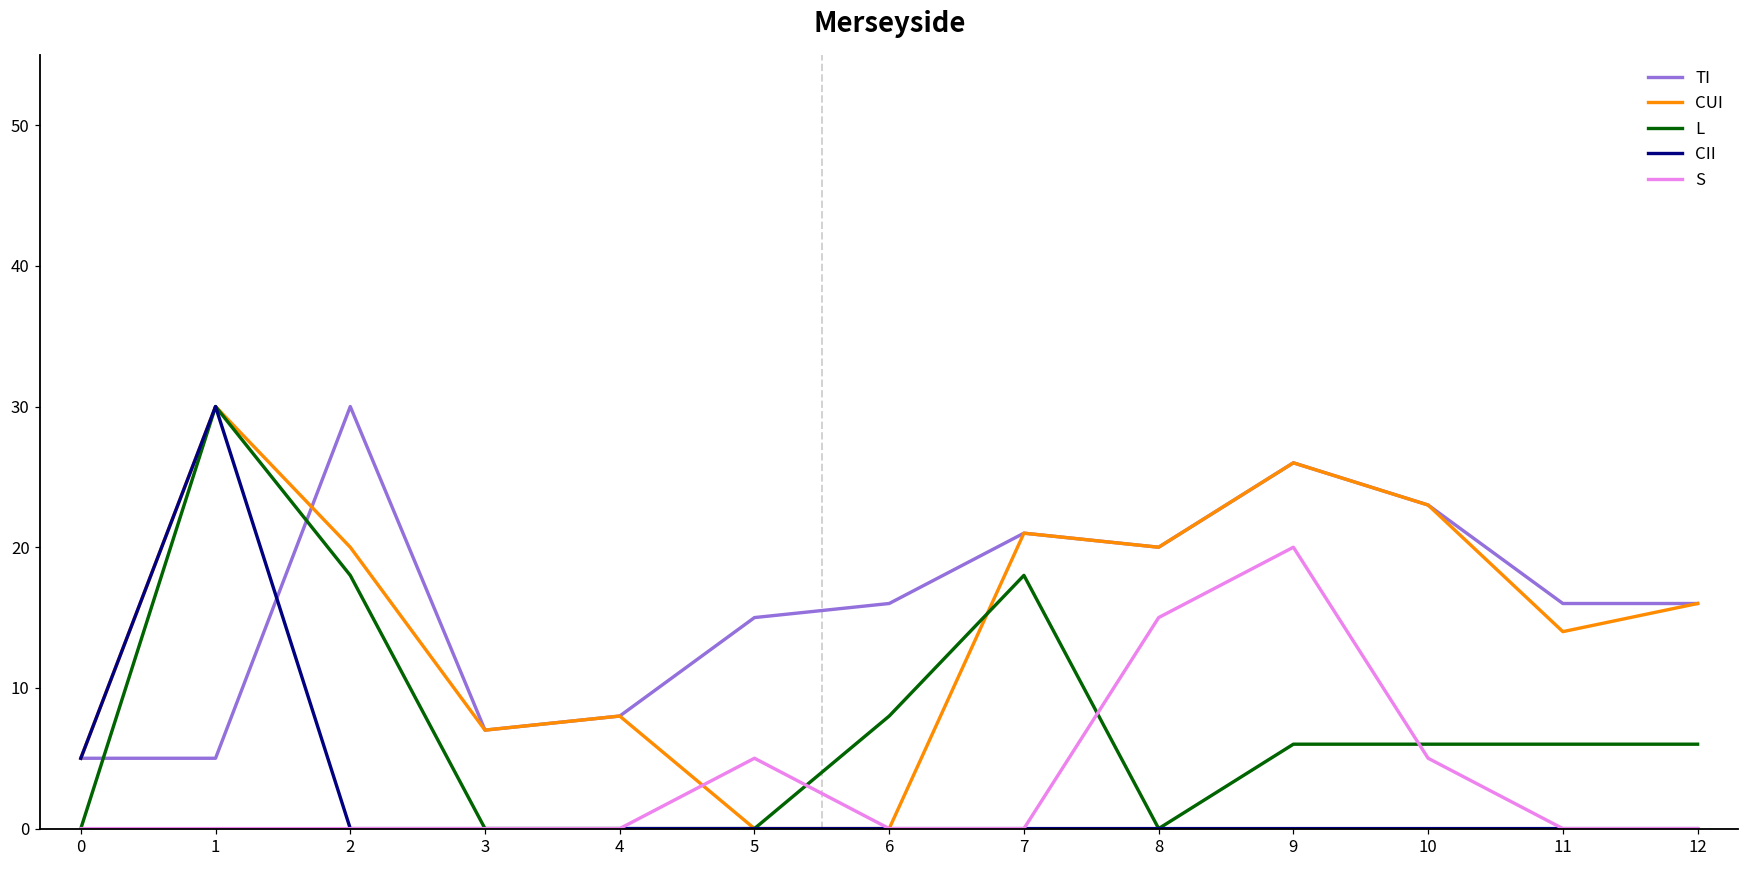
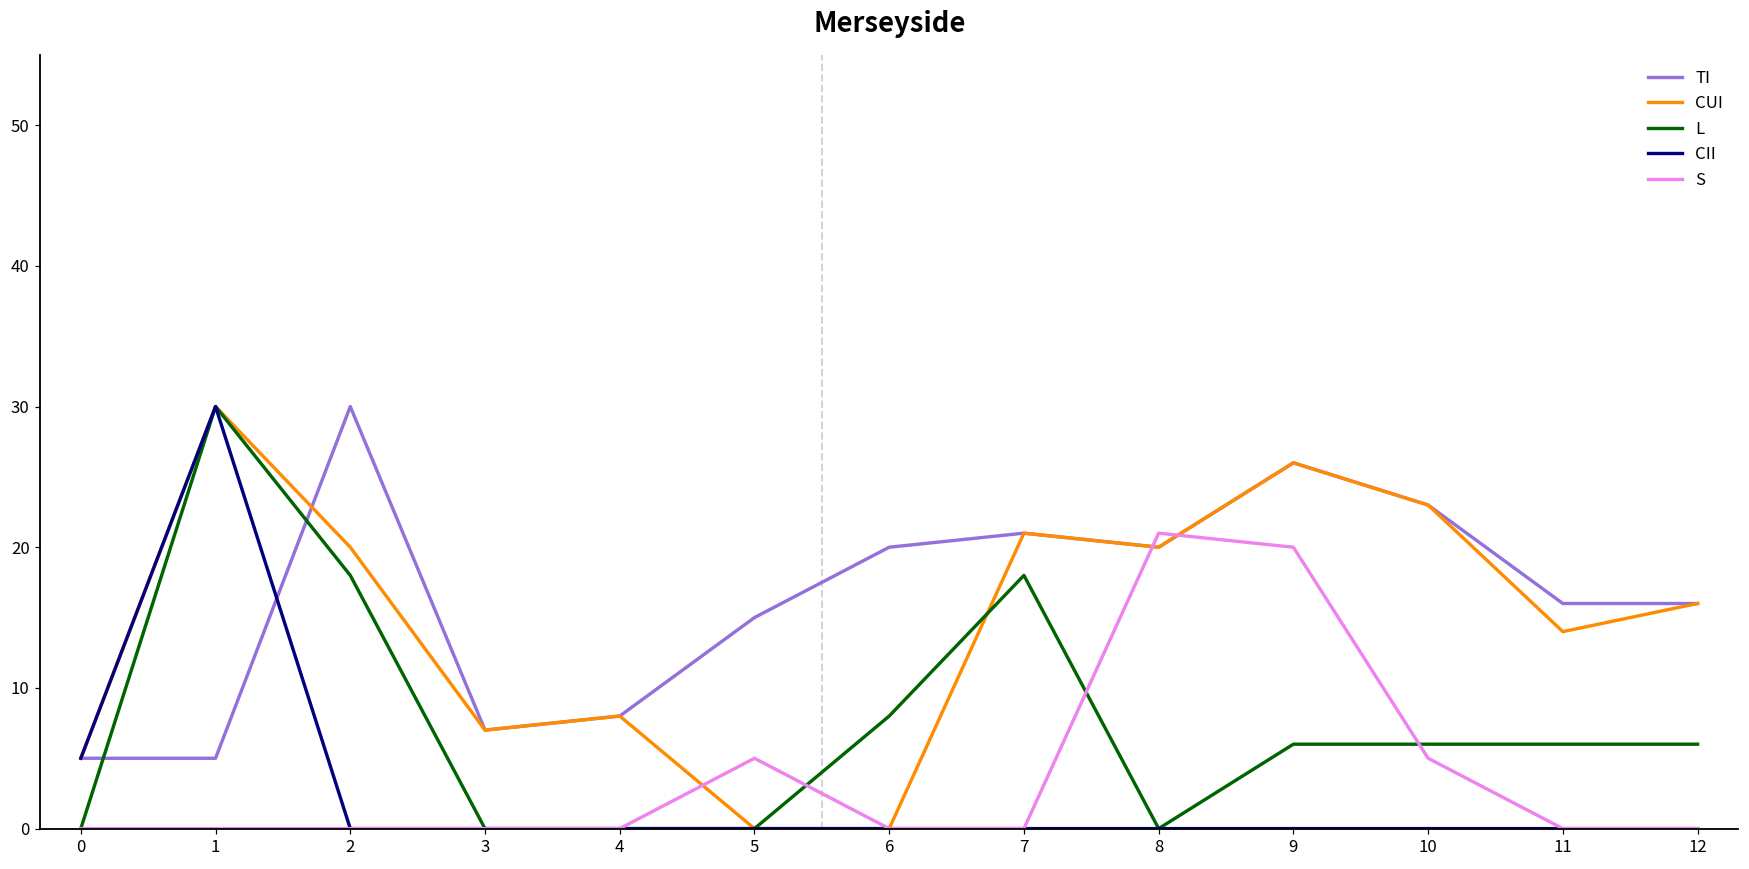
  {
    "TI": {
      "1": 5,
      "2": 30,
      "5": 15,
-     "6": 16,
+     "6": 20,
      "11": 16
    },
    "CUI": {
      "2": 20,
      "11": 14
    },
    "L": {
      "2": 18,
      "6": 8,
      "7": 18,
      "9": 6,
      "10": 6,
      "11": 6,
      "12": 6
    },
    "CII": {
      "9": 0,
      "10": 0
    },
    "S": {
      "1": 0,
      "5": 5,
-     "8": 15,
+     "8": 21,
      "9": 20,
      "10": 5
    }
  }
